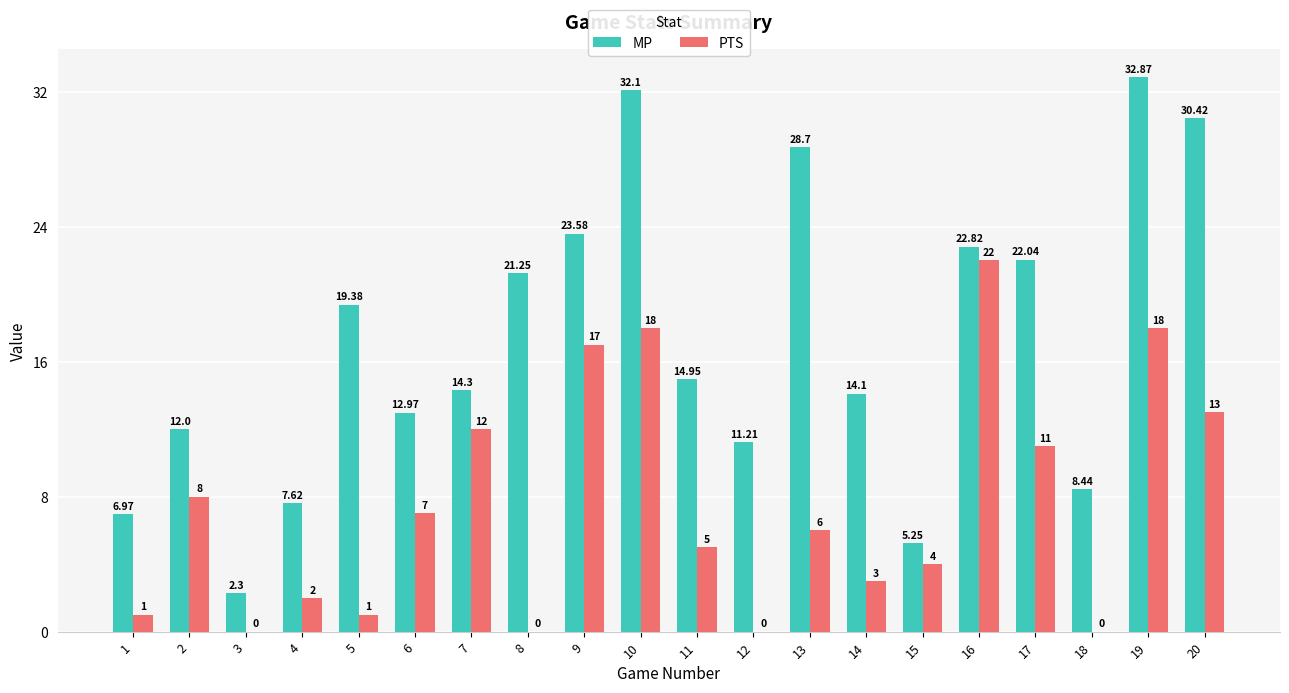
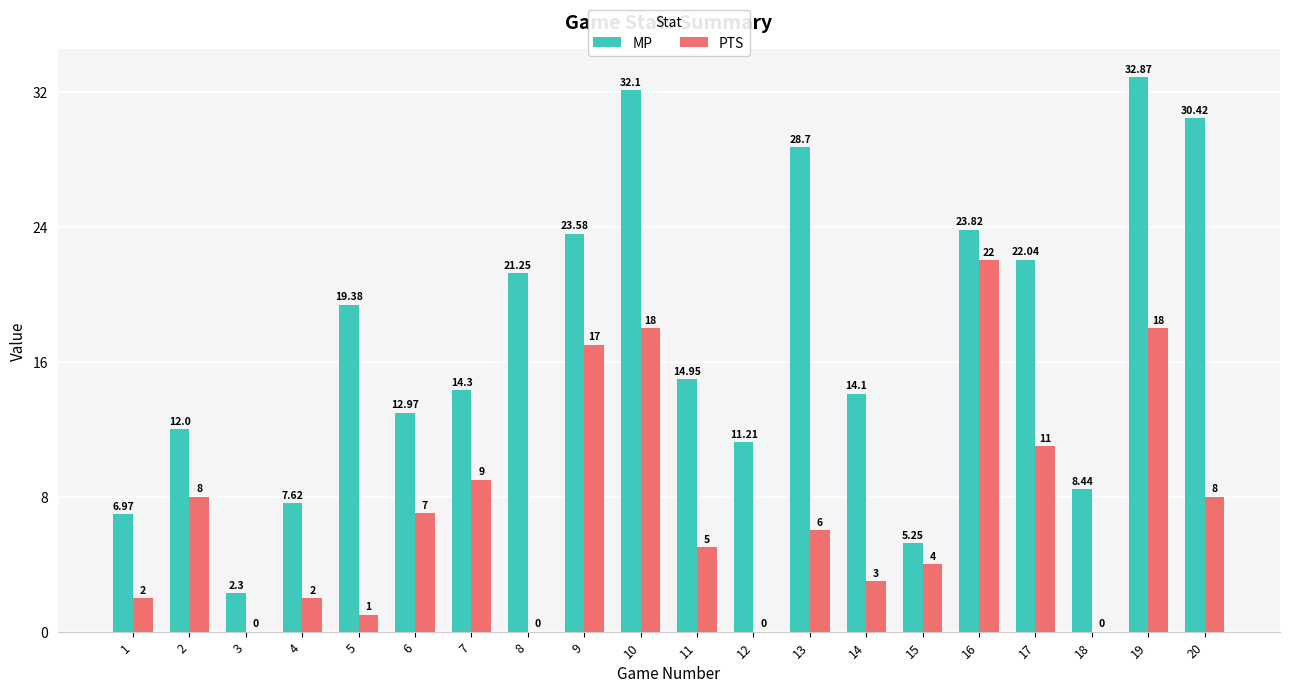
  {
    "MP": {
      "1": 6.97,
      "2": 12.0,
      "3": 2.3,
      "4": 7.62,
      "5": 19.38,
      "6": 12.97,
      "7": 14.3,
      "8": 21.25,
      "9": 23.58,
      "10": 32.1,
      "11": 14.95,
      "12": 11.21,
      "13": 28.7,
      "14": 14.1,
      "15": 5.25,
-     "16": 22.82,
+     "16": 23.82,
      "17": 22.04,
      "18": 8.44,
      "19": 32.87,
      "20": 30.42
    },
    "PTS": {
-     "1": 1,
+     "1": 2,
      "2": 8,
      "3": 0,
      "4": 2,
      "5": 1,
      "6": 7,
-     "7": 12,
+     "7": 9,
      "8": 0,
      "9": 17,
      "10": 18,
      "11": 5,
      "12": 0,
      "13": 6,
      "14": 3,
      "15": 4,
      "16": 22,
      "17": 11,
      "18": 0,
      "19": 18,
-     "20": 13
+     "20": 8
    }
  }
